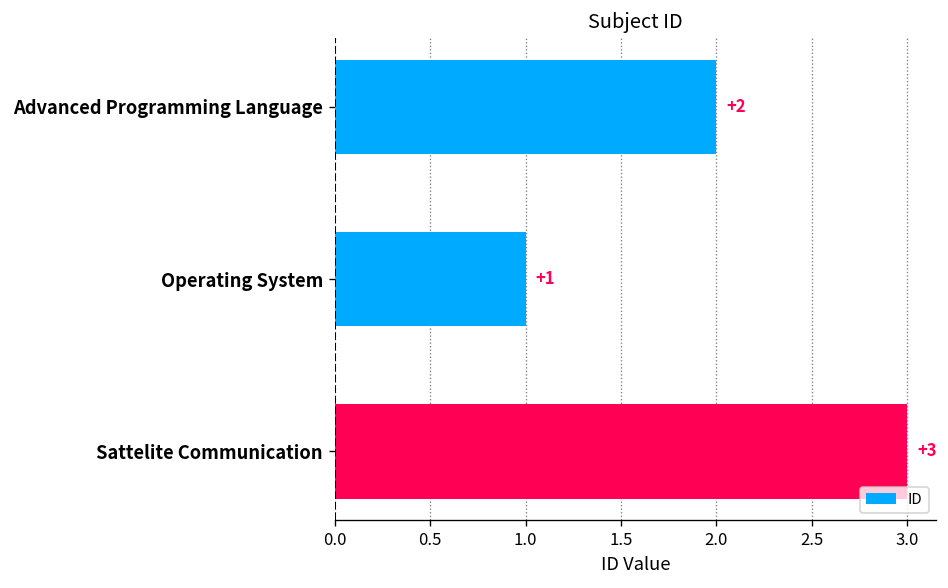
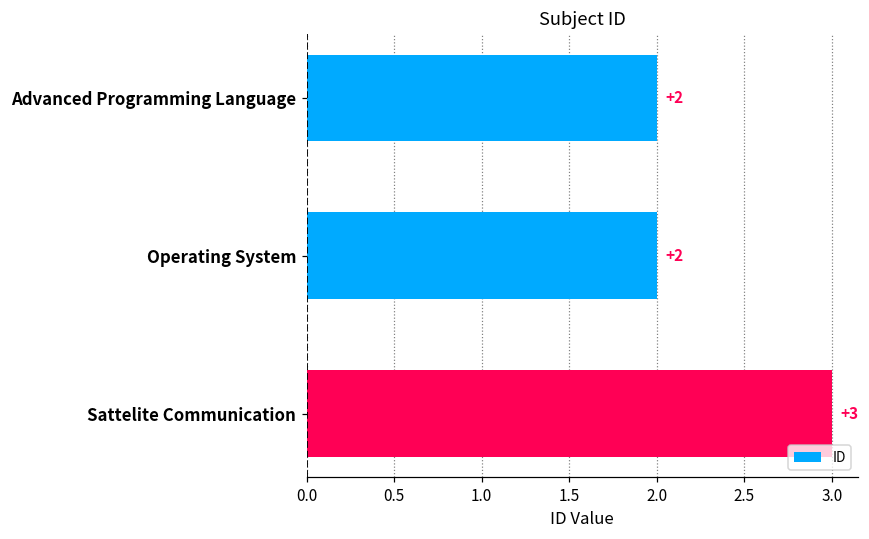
  {
    "Advanced Programming Language": "+2",
-   "Operating System": "+1",
+   "Operating System": "+2",
    "Sattelite Communication": "+3"
  }
